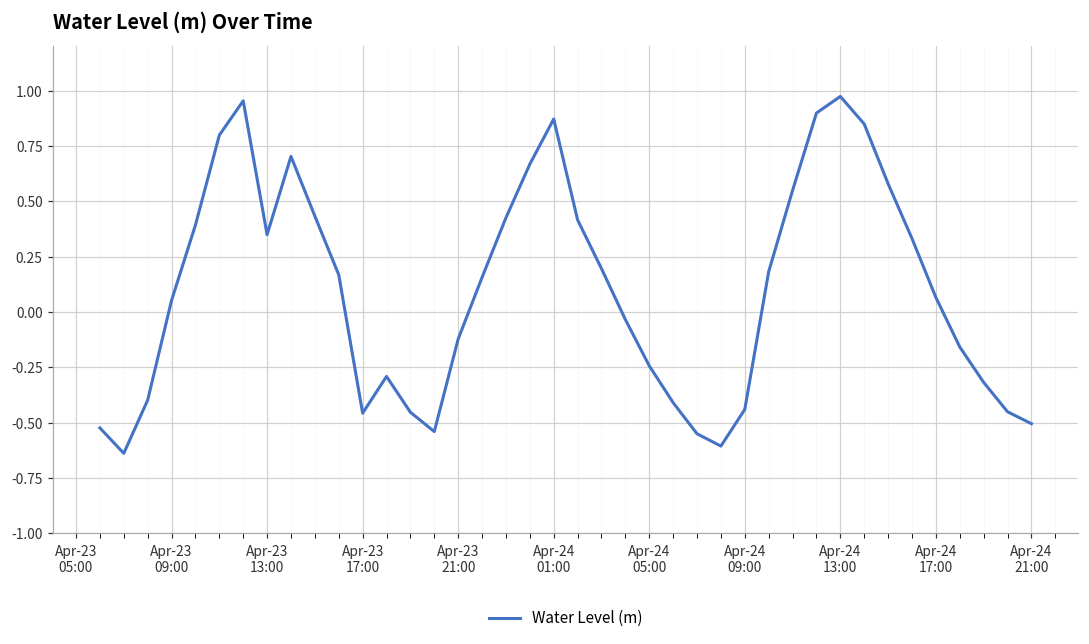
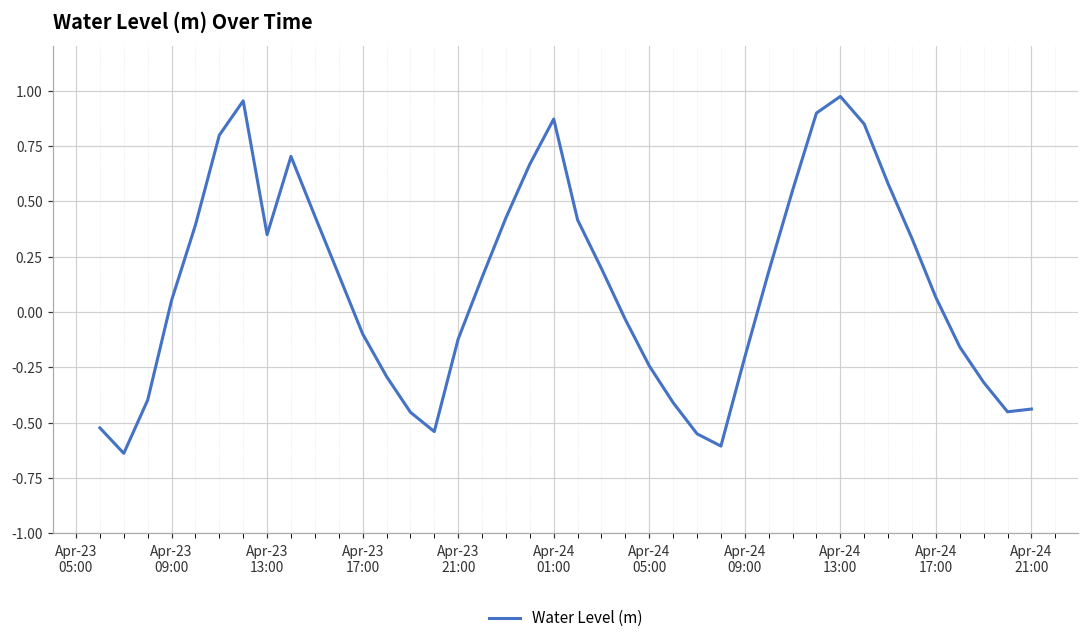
  {
    "Apr-23 09:00": 0.05,
    "Apr-23 13:00": 0.35,
-   "Apr-23 17:00": -0.46,
+   "Apr-23 17:00": -0.10,
    "Apr-23 21:00": -0.12,
    "Apr-24 01:00": 0.87,
    "Apr-24 05:00": -0.24,
-   "Apr-24 09:00": -0.44,
+   "Apr-24 09:00": -0.20,
    "Apr-24 13:00": 0.97,
    "Apr-24 17:00": 0.07,
-   "Apr-24 21:00": -0.50
+   "Apr-24 21:00": -0.44
  }
